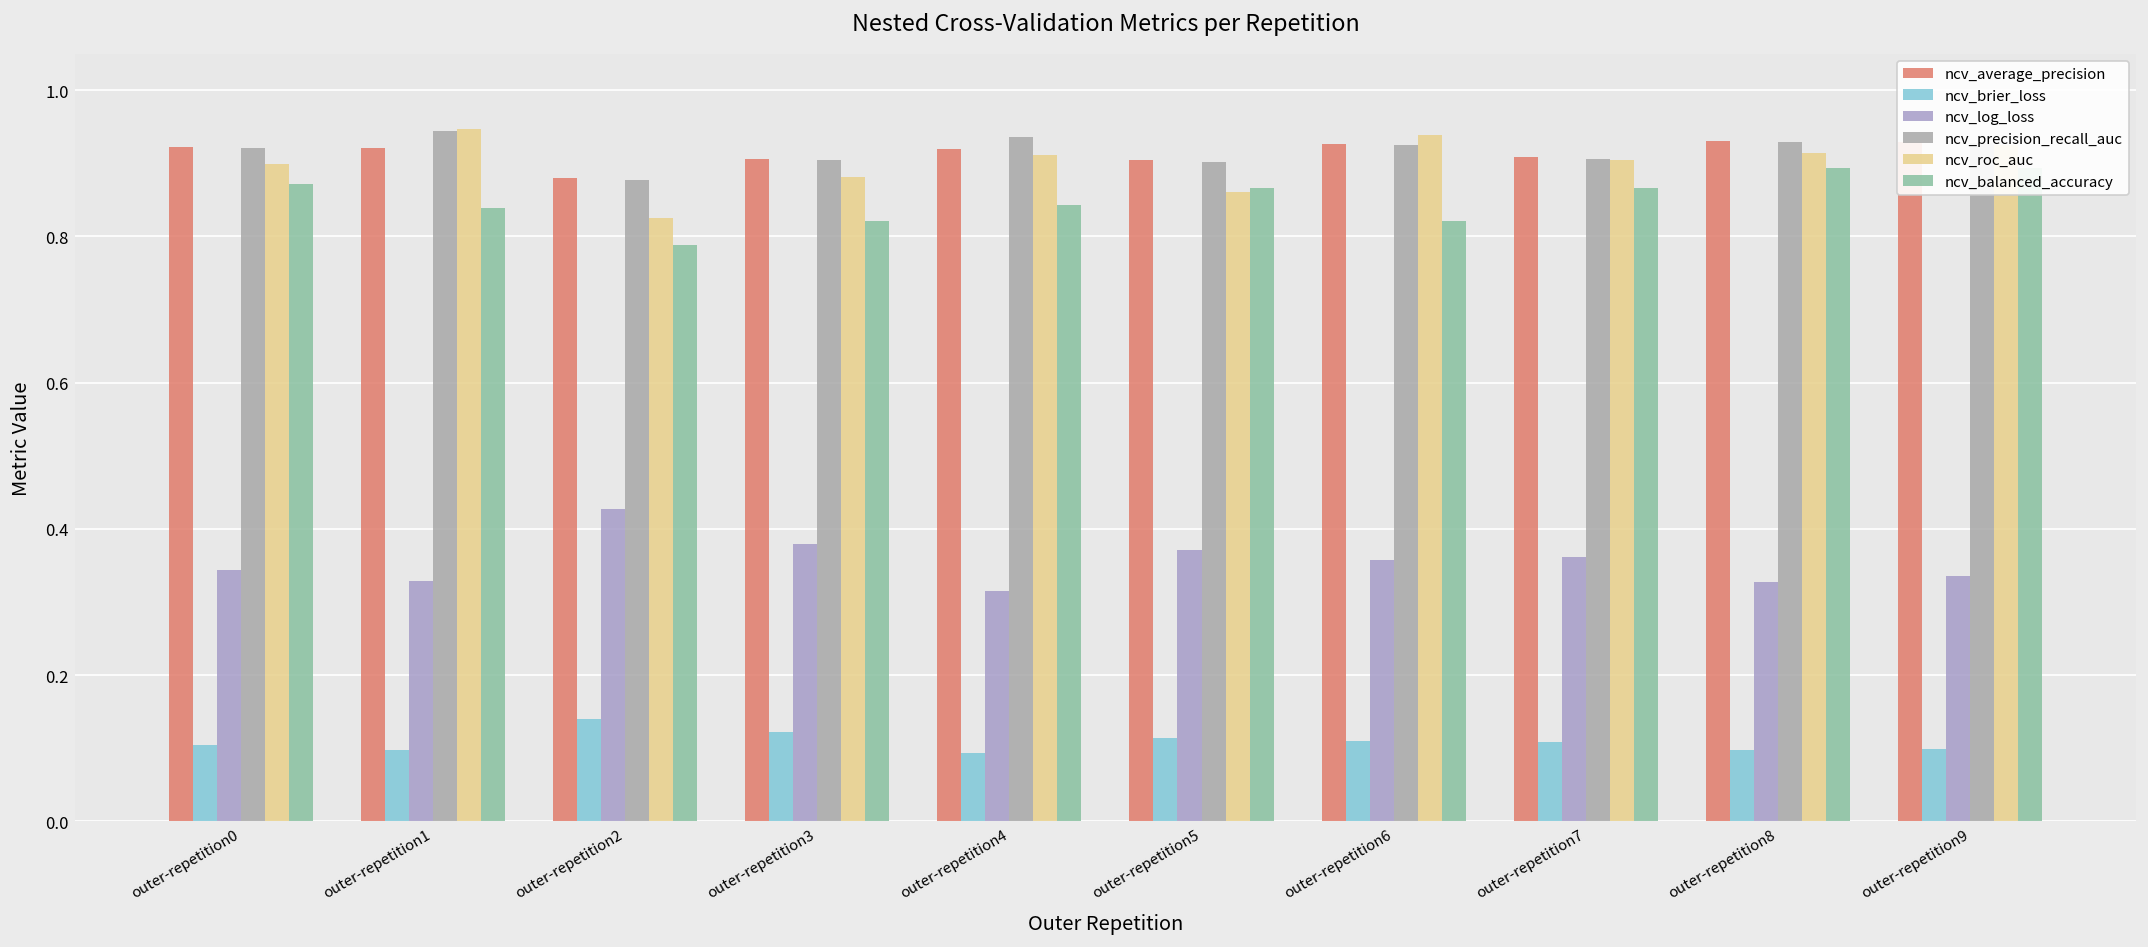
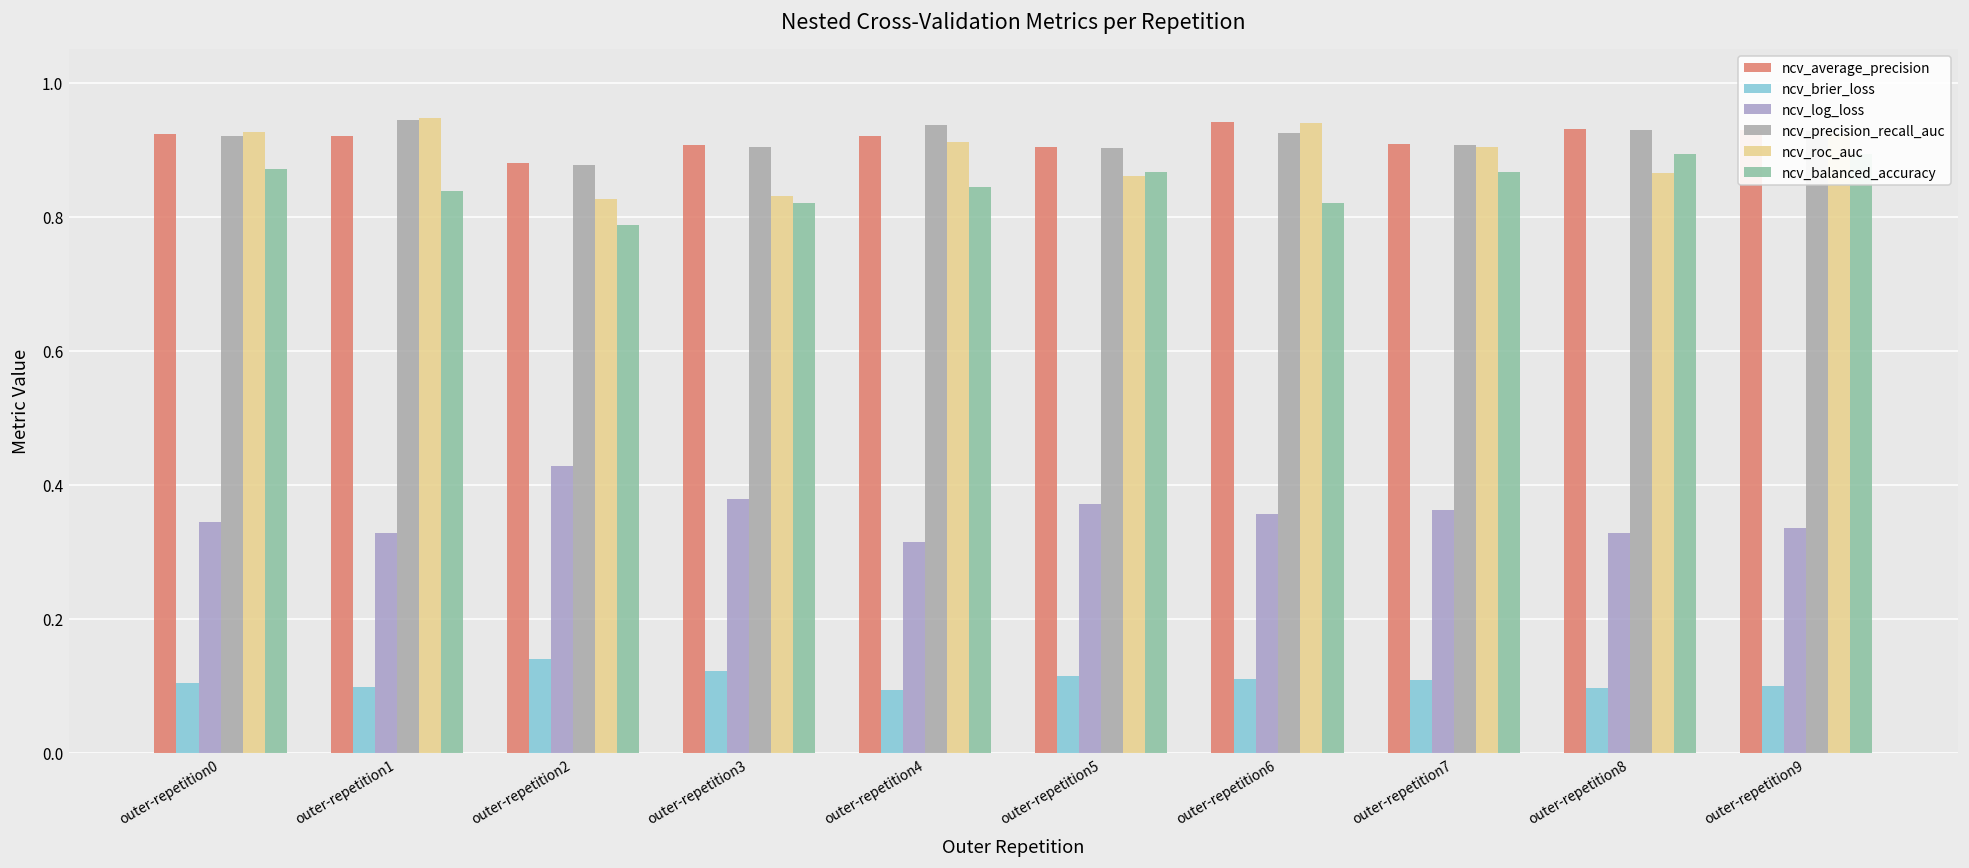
  {
    "ncv_average_precision": {
      "outer-repetition0": 0.92,
      "outer-repetition1": 0.92,
      "outer-repetition2": 0.88,
      "outer-repetition3": 0.91,
      "outer-repetition4": 0.92,
      "outer-repetition5": 0.90,
-     "outer-repetition6": 0.93,
+     "outer-repetition6": 0.94,
      "outer-repetition7": 0.91,
      "outer-repetition8": 0.93
    },
    "ncv_roc_auc": {
-     "outer-repetition0": 0.90,
+     "outer-repetition0": 0.93,
      "outer-repetition1": 0.95,
      "outer-repetition2": 0.83,
-     "outer-repetition3": 0.88,
+     "outer-repetition3": 0.83,
      "outer-repetition4": 0.91,
      "outer-repetition5": 0.86,
      "outer-repetition6": 0.94,
      "outer-repetition7": 0.90,
-     "outer-repetition8": 0.91
+     "outer-repetition8": 0.87
    }
  }
